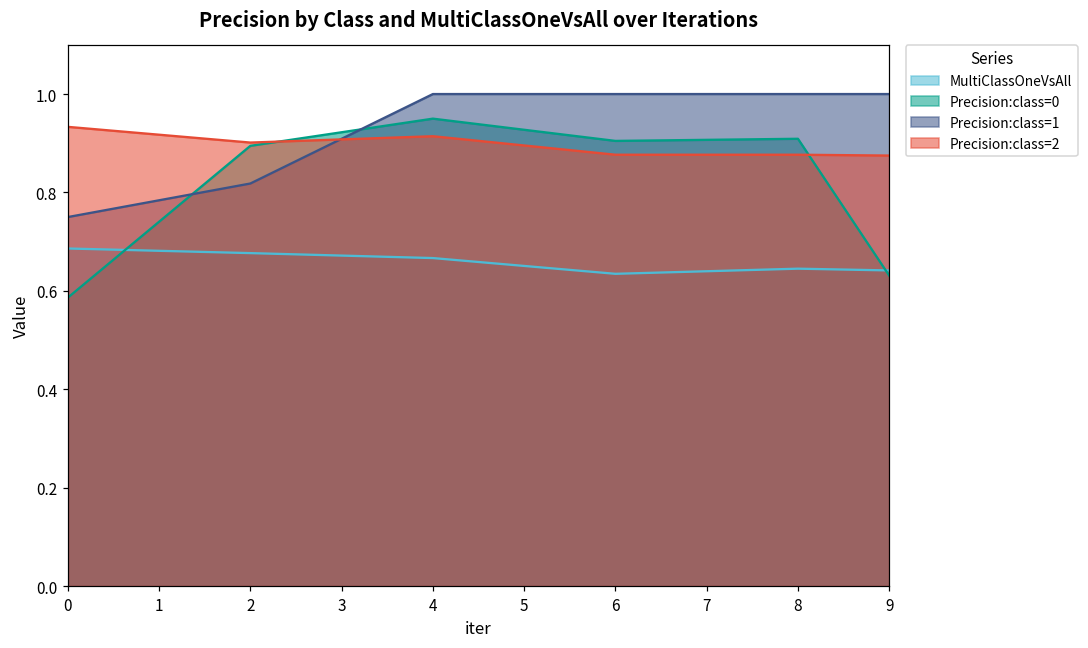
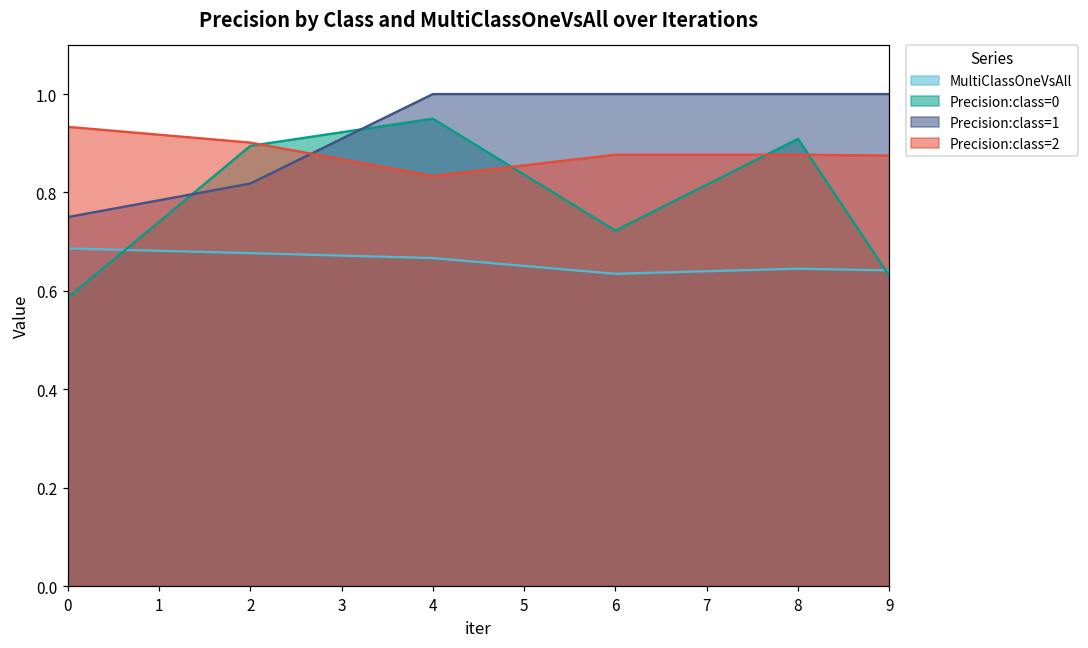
  {
    "MultiClassOneVsAll": {
      "0": 0.69,
      "2": 0.68,
      "4": 0.67,
      "6": 0.63,
      "8": 0.65,
      "9": 0.64
    },
    "Precision:class=0": {
      "0": 0.59,
      "2": 0.89,
      "4": 0.95,
-     "6": 0.90,
+     "6": 0.72,
      "8": 0.91,
      "9": 0.63
    },
    "Precision:class=1": {
      "0": 0.75,
      "2": 0.82,
      "4": 1.00,
      "6": 1.00,
      "8": 1.00,
      "9": 1.00
    },
    "Precision:class=2": {
      "0": 0.93,
      "2": 0.90,
-     "4": 0.91,
+     "4": 0.83,
      "6": 0.88,
      "8": 0.88,
      "9": 0.88
    }
  }
